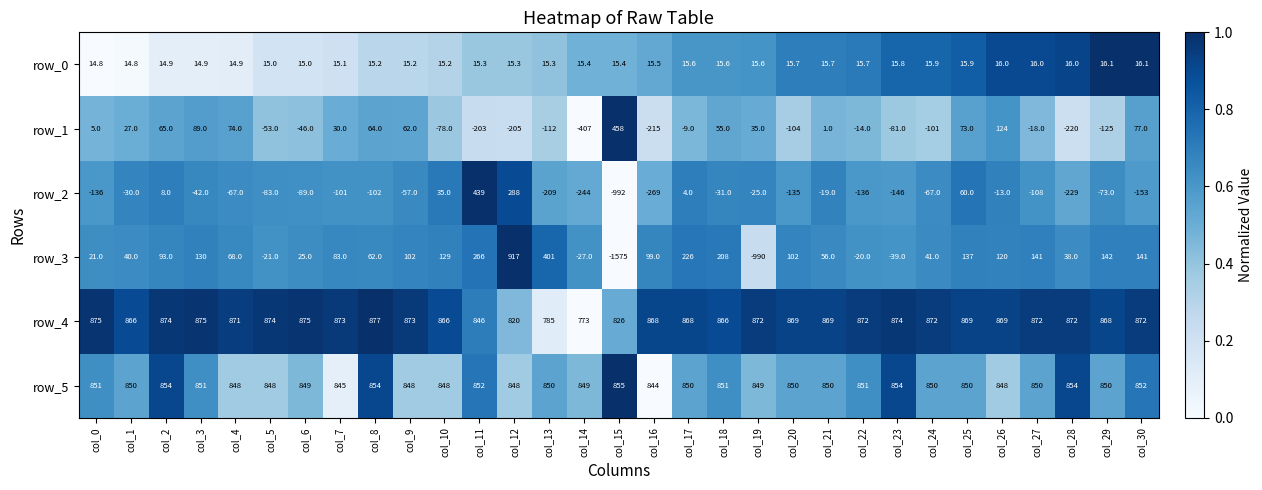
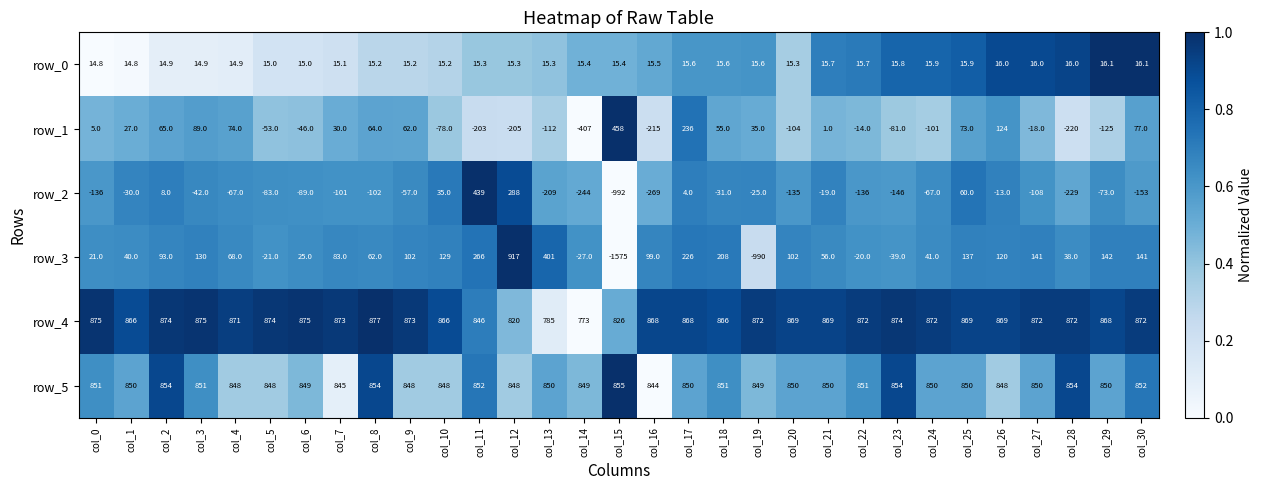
  {
    "row_0": {
      "col_0": 14.8,
      "col_1": 14.8,
      "col_2": 14.9,
      "col_3": 14.9,
      "col_4": 14.9,
      "col_5": 15.0,
      "col_6": 15.0,
      "col_7": 15.1,
      "col_8": 15.2,
      "col_9": 15.2,
      "col_10": 15.2,
      "col_11": 15.3,
      "col_12": 15.3,
      "col_13": 15.3,
      "col_14": 15.4,
      "col_15": 15.4,
      "col_16": 15.5,
      "col_17": 15.6,
      "col_18": 15.6,
      "col_19": 15.6,
-     "col_20": 15.7,
+     "col_20": 15.3,
      "col_21": 15.7,
      "col_22": 15.7,
      "col_23": 15.8,
      "col_24": 15.9,
      "col_25": 15.9,
      "col_26": 16.0,
      "col_27": 16.0,
      "col_28": 16.0,
      "col_29": 16.1,
      "col_30": 16.1
    },
    "row_1": {
      "col_0": 5.0,
      "col_1": 27.0,
      "col_2": 65.0,
      "col_3": 89.0,
      "col_4": 74.0,
      "col_5": -53.0,
      "col_6": -46.0,
      "col_7": 30.0,
      "col_8": 64.0,
      "col_9": 62.0,
      "col_10": -78.0,
      "col_11": -203,
      "col_12": -205,
      "col_13": -112,
      "col_14": -407,
      "col_15": 458,
      "col_16": -215,
-     "col_17": -9.0,
+     "col_17": 236,
      "col_18": 55.0,
      "col_19": 35.0,
      "col_20": -104,
      "col_21": 1.0,
      "col_22": -14.0,
      "col_23": -81.0,
      "col_24": -101,
      "col_25": 73.0,
      "col_26": 124,
      "col_27": -18.0,
      "col_28": -220,
      "col_29": -125,
      "col_30": 77.0
    },
    "row_2": {
      "col_0": -136,
      "col_1": -30.0,
      "col_2": 8.0,
      "col_3": -42.0,
      "col_4": -67.0,
      "col_5": -83.0,
      "col_6": -89.0,
      "col_7": -101,
      "col_8": -102,
      "col_9": -57.0,
      "col_10": 35.0,
      "col_11": 439,
      "col_12": 288,
      "col_13": -209,
      "col_14": -244,
      "col_15": -992,
      "col_16": -269,
      "col_17": 4.0,
      "col_18": -31.0,
      "col_19": -25.0,
      "col_20": -135,
      "col_21": -19.0,
      "col_22": -136,
      "col_23": -146,
      "col_24": -67.0,
      "col_25": 60.0,
      "col_26": -13.0,
      "col_27": -108,
      "col_28": -229,
      "col_29": -73.0,
      "col_30": -153
    },
    "row_3": {
      "col_0": 21.0,
      "col_1": 40.0,
      "col_2": 93.0,
      "col_3": 130,
      "col_4": 68.0,
      "col_5": -21.0,
      "col_6": 25.0,
      "col_7": 83.0,
      "col_8": 62.0,
      "col_9": 102,
      "col_10": 129,
      "col_11": 266,
      "col_12": 917,
      "col_13": 401,
      "col_14": -27.0,
      "col_15": -1575,
      "col_16": 99.0,
      "col_17": 226,
      "col_18": 208,
      "col_19": -990,
      "col_20": 102,
      "col_21": 56.0,
      "col_22": -20.0,
      "col_23": -39.0,
      "col_24": 41.0,
      "col_25": 137,
      "col_26": 120,
      "col_27": 141,
      "col_28": 38.0,
      "col_29": 142,
      "col_30": 141
    },
    "row_4": {
      "col_0": 875,
      "col_1": 866,
      "col_2": 874,
      "col_3": 875,
      "col_4": 871,
      "col_5": 874,
      "col_6": 875,
      "col_7": 873,
      "col_8": 877,
      "col_9": 873,
      "col_10": 866,
      "col_11": 846,
      "col_12": 820,
      "col_13": 785,
      "col_14": 773,
      "col_15": 826,
      "col_16": 868,
      "col_17": 868,
      "col_18": 866,
      "col_19": 872,
      "col_20": 869,
      "col_21": 869,
      "col_22": 872,
      "col_23": 874,
      "col_24": 872,
      "col_25": 869,
      "col_26": 869,
      "col_27": 872,
      "col_28": 872,
      "col_29": 868,
      "col_30": 872
    },
    "row_5": {
      "col_0": 851,
      "col_1": 850,
      "col_2": 854,
      "col_3": 851,
      "col_4": 848,
      "col_5": 848,
      "col_6": 849,
      "col_7": 845,
      "col_8": 854,
      "col_9": 848,
      "col_10": 848,
      "col_11": 852,
      "col_12": 848,
      "col_13": 850,
      "col_14": 849,
      "col_15": 855,
      "col_16": 844,
      "col_17": 850,
      "col_18": 851,
      "col_19": 849,
      "col_20": 850,
      "col_21": 850,
      "col_22": 851,
      "col_23": 854,
      "col_24": 850,
      "col_25": 850,
      "col_26": 848,
      "col_27": 850,
      "col_28": 854,
      "col_29": 850,
      "col_30": 852
    }
  }
